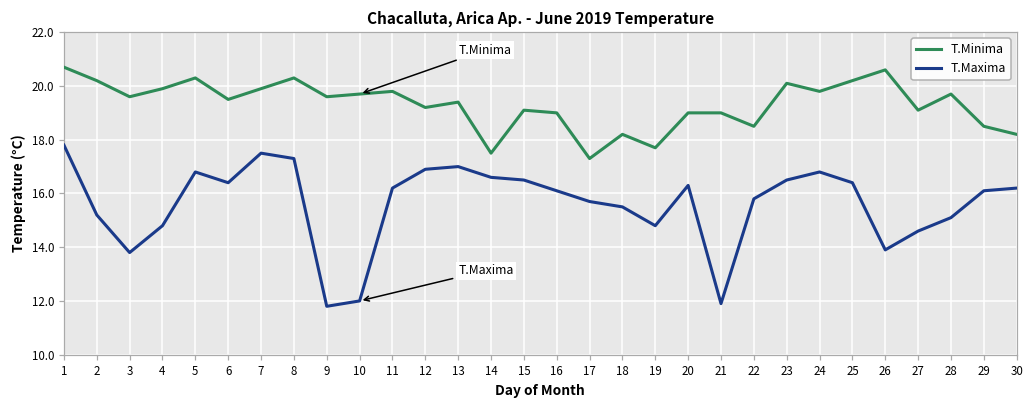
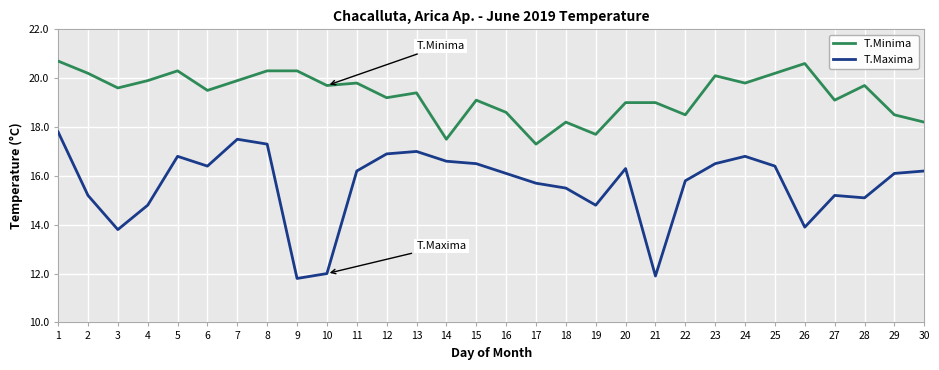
  {
    "T.Minima": {
      "1": 20.7,
      "2": 20.2,
      "3": 19.6,
      "4": 19.9,
      "5": 20.3,
      "6": 19.5,
      "7": 19.9,
      "8": 20.3,
-     "9": 19.6,
+     "9": 20.3,
      "10": 19.7,
      "11": 19.8,
      "12": 19.2,
      "13": 19.4,
      "14": 17.5,
      "15": 19.1,
-     "16": 19.0,
+     "16": 18.6,
      "17": 17.3,
      "18": 18.2,
      "19": 17.7,
      "20": 19.0,
      "21": 19.0,
      "22": 18.5,
      "23": 20.1,
      "24": 19.8,
      "25": 20.2,
      "26": 20.6,
      "27": 19.1,
      "28": 19.7,
      "29": 18.5,
      "30": 18.2
    },
    "T.Maxima": {
      "1": 17.8,
      "2": 15.2,
      "3": 13.8,
      "4": 14.8,
      "5": 16.8,
      "6": 16.4,
      "7": 17.5,
      "8": 17.3,
      "9": 11.8,
      "10": 12.0,
      "11": 16.2,
      "12": 16.9,
      "13": 17.0,
      "14": 16.6,
      "15": 16.5,
      "16": 16.1,
      "17": 15.7,
      "18": 15.5,
      "19": 14.8,
      "20": 16.3,
      "21": 11.9,
      "22": 15.8,
      "23": 16.5,
      "24": 16.8,
      "25": 16.4,
      "26": 13.9,
-     "27": 14.6,
+     "27": 15.2,
      "28": 15.1,
      "29": 16.1,
      "30": 16.2
    }
  }
